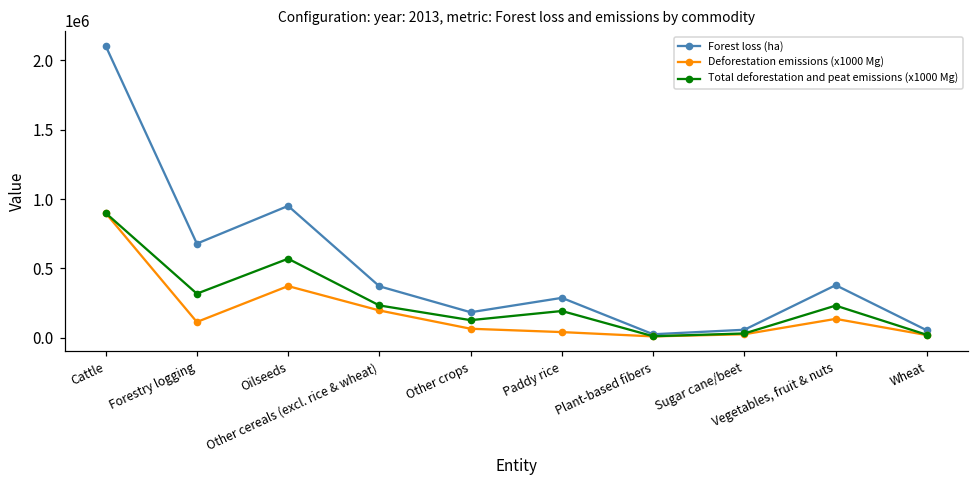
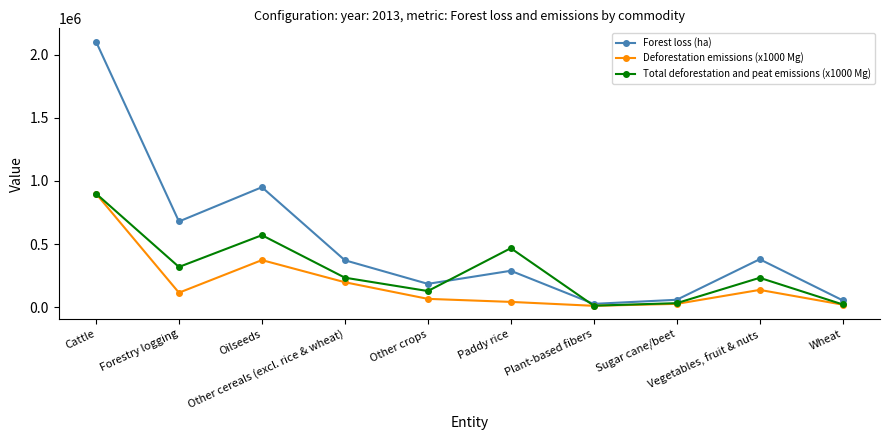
  {
    "Forest loss (ha)": {
      "Cattle": 2110000,
      "Forestry logging": 680000,
      "Oilseeds": 950000,
      "Other cereals (excl. rice & wheat)": 370000,
      "Other crops": 180000,
      "Paddy rice": 290000,
      "Sugar cane/beet": 60000,
      "Vegetables, fruit & nuts": 380000,
      "Wheat": 50000
    },
    "Deforestation emissions (x1000 Mg)": {
      "Forestry logging": 110000,
      "Oilseeds": 370000,
      "Other cereals (excl. rice & wheat)": 200000,
      "Other crops": 70000,
      "Paddy rice": 40000,
      "Vegetables, fruit & nuts": 140000
    },
    "Total deforestation and peat emissions (x1000 Mg)": {
      "Forestry logging": 320000,
      "Oilseeds": 570000,
      "Other cereals (excl. rice & wheat)": 230000,
      "Other crops": 130000,
-     "Paddy rice": 190000,
+     "Paddy rice": 470000,
      "Vegetables, fruit & nuts": 230000
    }
  }
